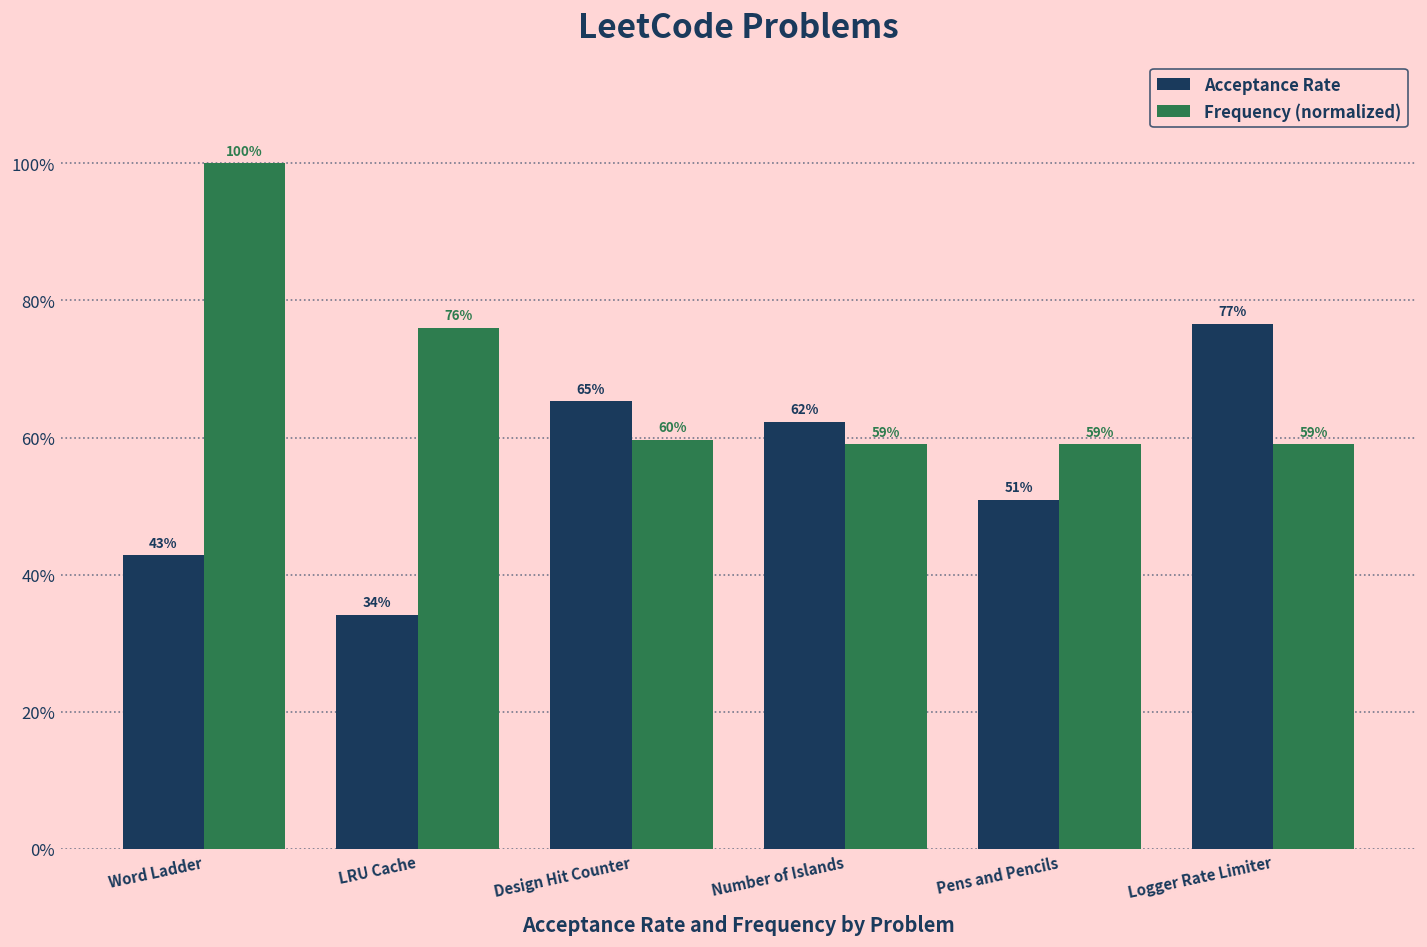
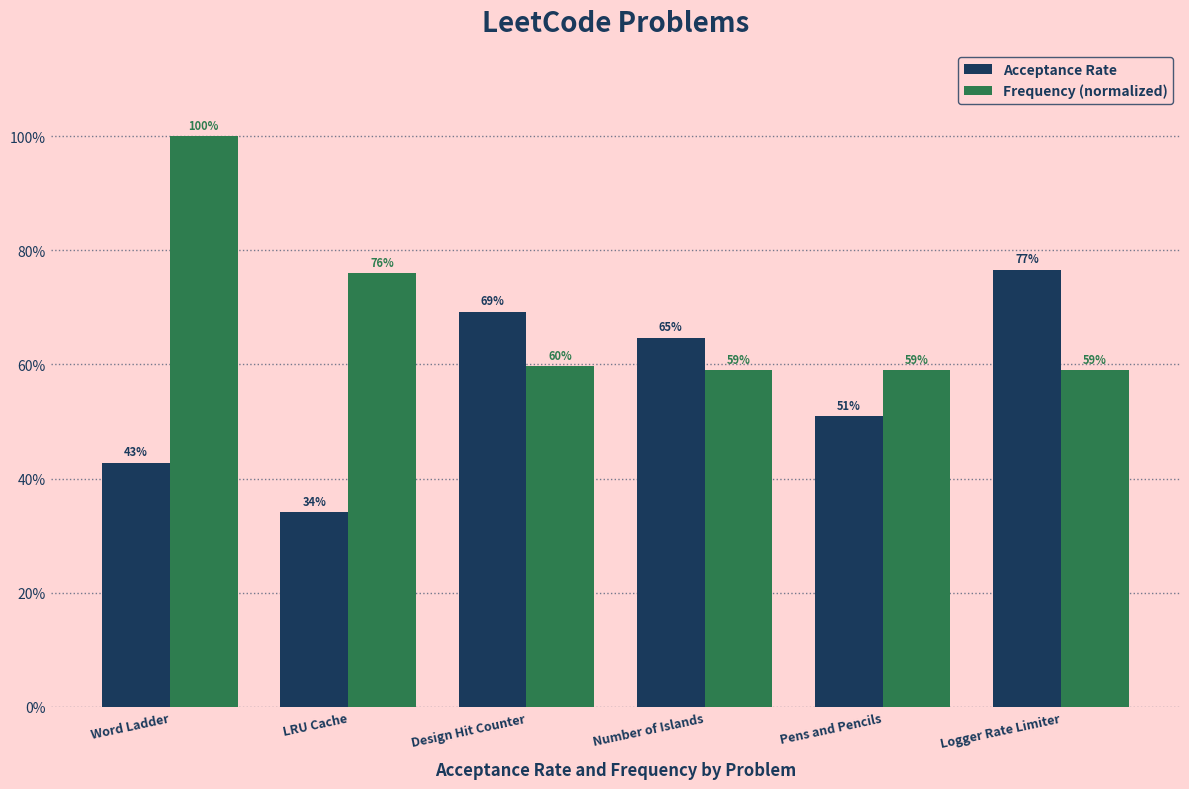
  {
    "Acceptance Rate": {
      "Word Ladder": "43%",
      "LRU Cache": "34%",
-     "Design Hit Counter": "65%",
-     "Number of Islands": "62%",
+     "Design Hit Counter": "69%",
+     "Number of Islands": "65%",
      "Pens and Pencils": "51%",
      "Logger Rate Limiter": "77%"
    },
    "Frequency (normalized)": {
      "Word Ladder": "100%",
      "LRU Cache": "76%",
      "Design Hit Counter": "60%",
      "Number of Islands": "59%",
      "Pens and Pencils": "59%",
      "Logger Rate Limiter": "59%"
    }
  }
